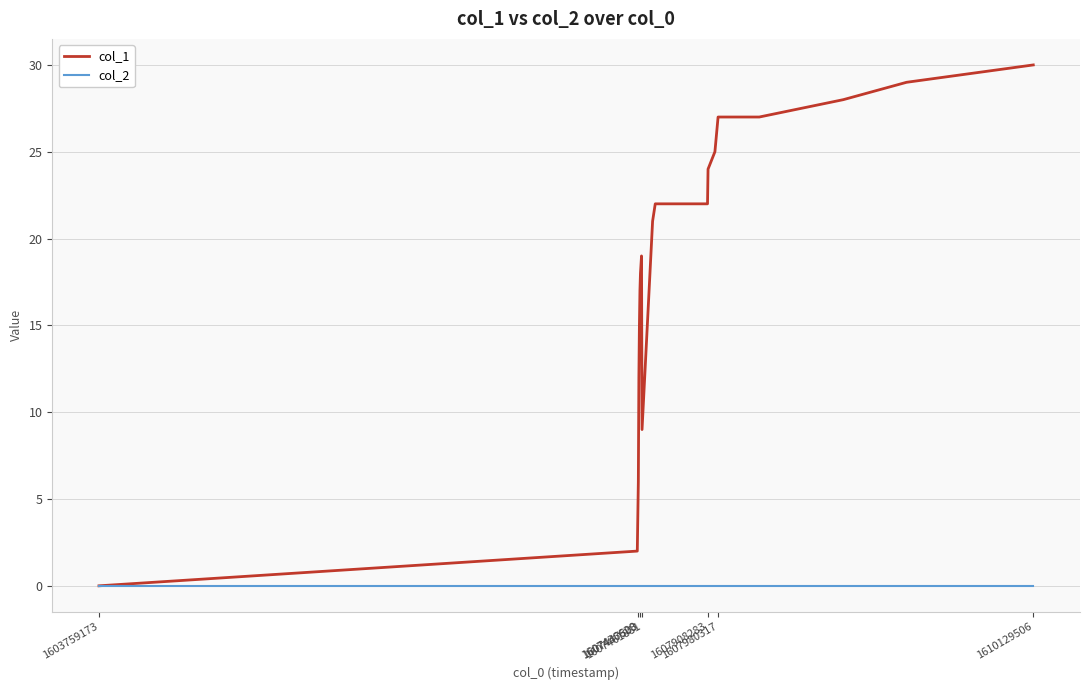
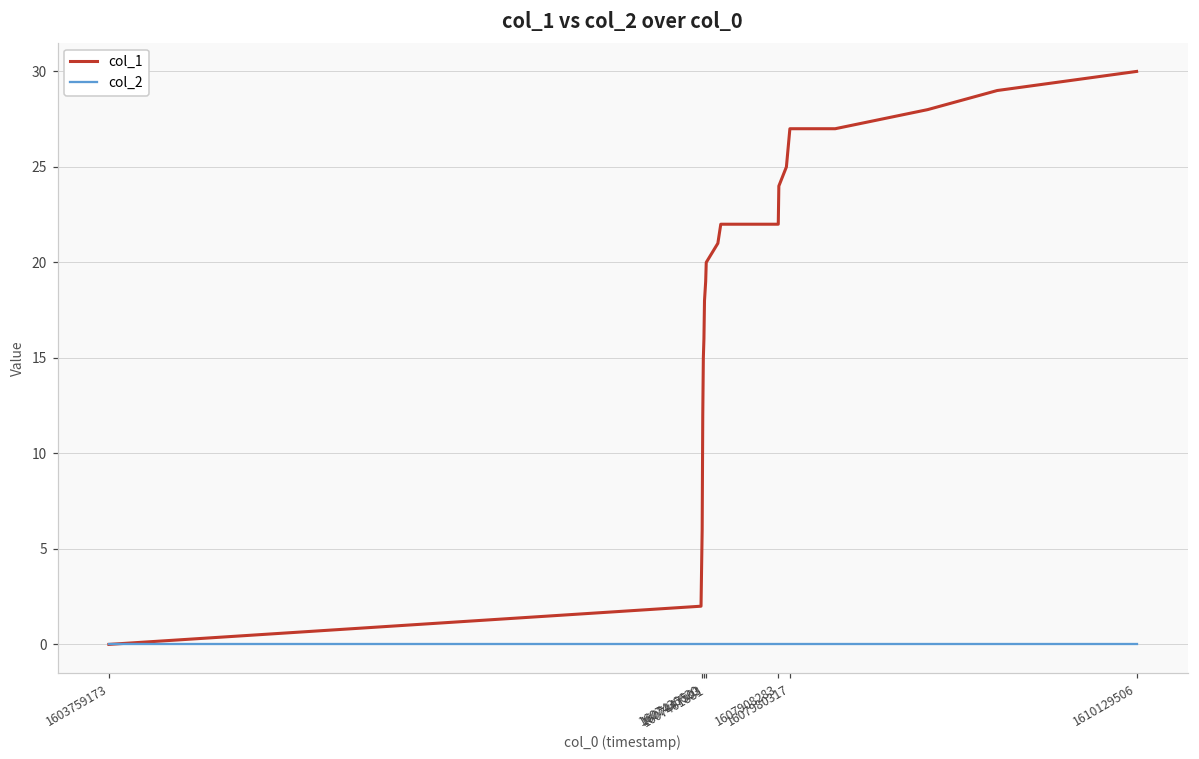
  {
    "col_1": {
      "1607436620": 6,
-     "1607447503": 17,
-     "1607461881": 9,
+     "1607447503": 16,
+     "1607461881": 20,
      "1607908283": 22,
      "1607980317": 27,
      "1610129506": 30
    },
    "col_2": {
      "1607436620": 0,
      "1607447503": 0,
      "1607461881": 0,
      "1607908283": 0,
      "1607980317": 0,
      "1610129506": 0
    }
  }
